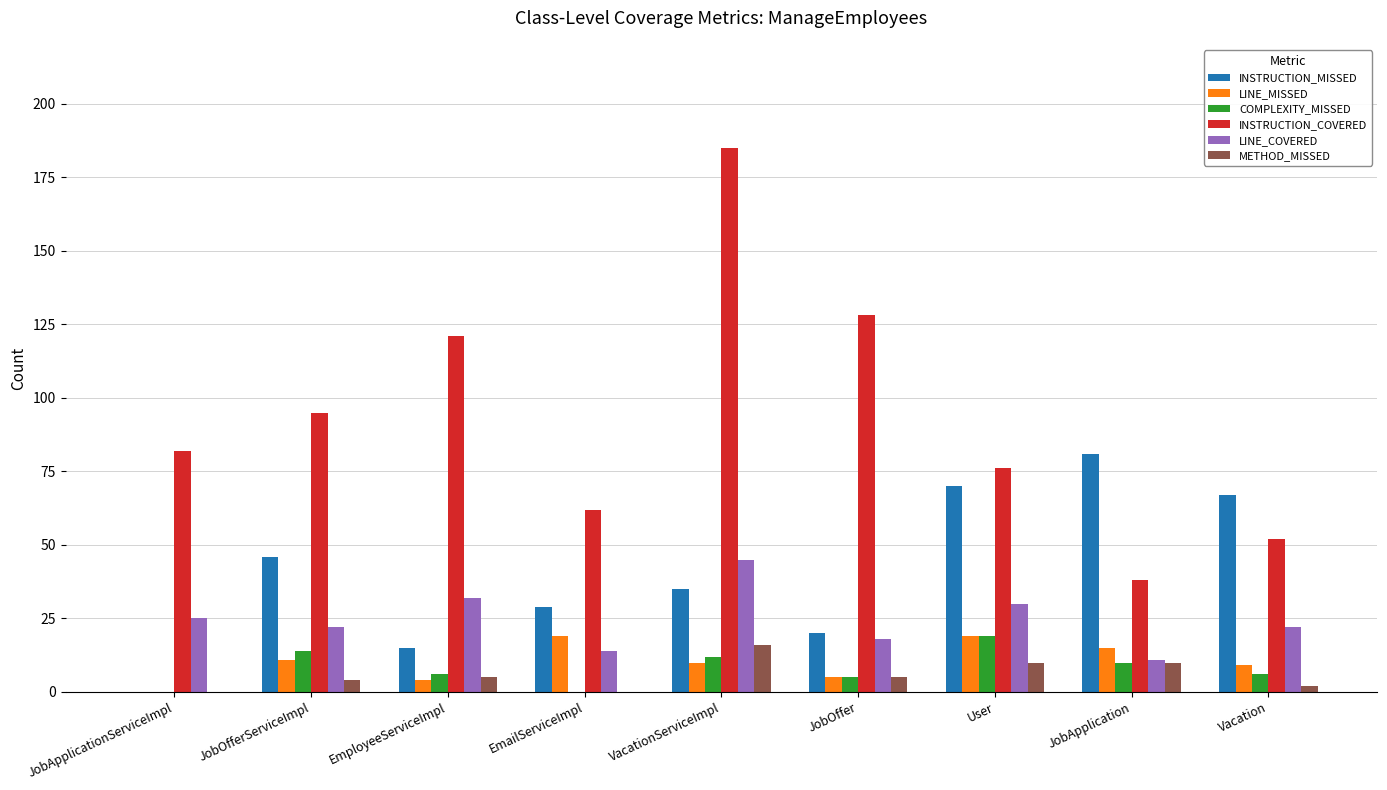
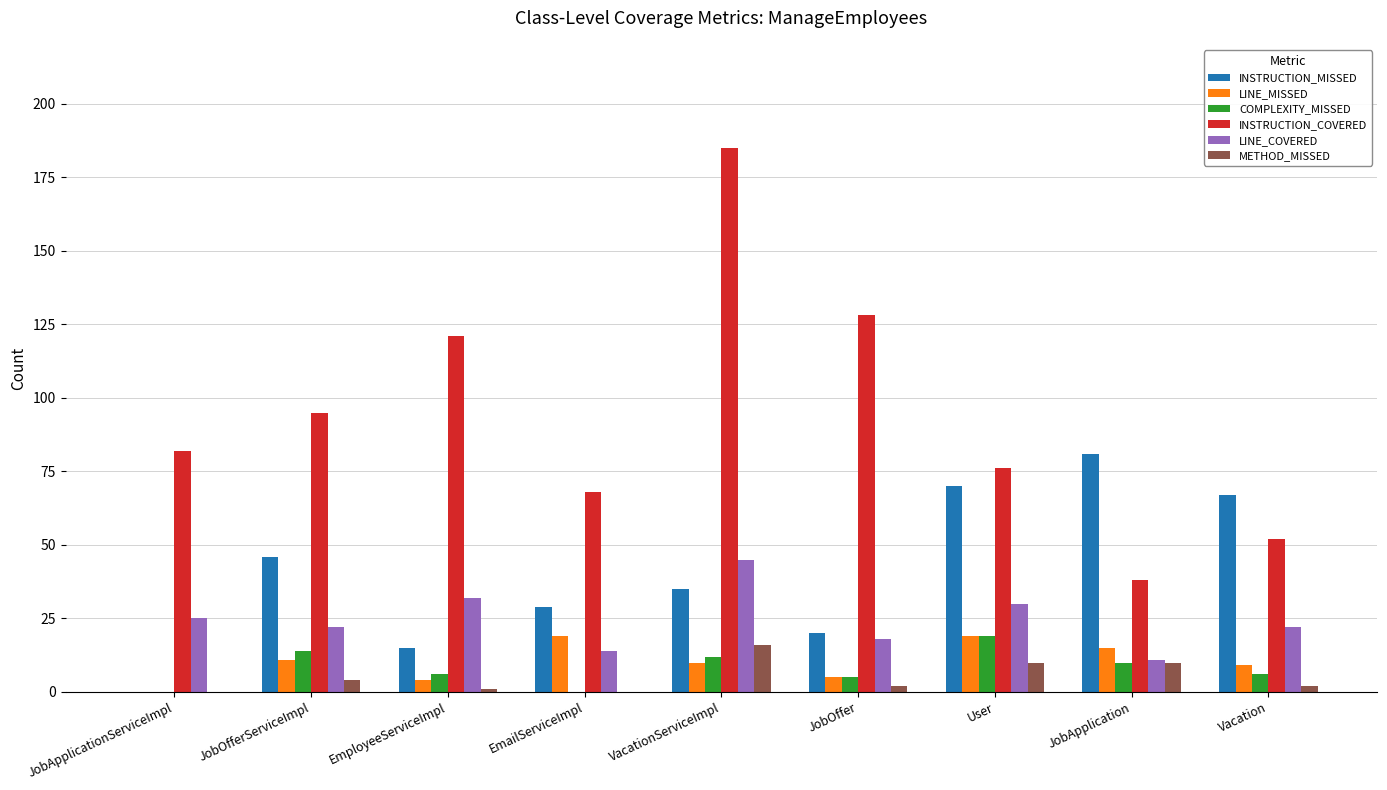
  {
    "INSTRUCTION_MISSED": {
      "JobApplicationServiceImpl": 0,
      "JobOfferServiceImpl": 46,
      "EmployeeServiceImpl": 15,
      "EmailServiceImpl": 29,
      "VacationServiceImpl": 35,
      "JobOffer": 20,
      "User": 70,
      "JobApplication": 81,
      "Vacation": 67
    },
    "LINE_MISSED": {
      "JobApplicationServiceImpl": 0,
      "JobOfferServiceImpl": 11,
      "EmployeeServiceImpl": 4,
      "EmailServiceImpl": 19,
      "VacationServiceImpl": 10,
      "JobOffer": 5,
      "User": 19,
      "JobApplication": 15,
      "Vacation": 9
    },
    "COMPLEXITY_MISSED": {
      "JobApplicationServiceImpl": 0,
      "JobOfferServiceImpl": 14,
      "EmployeeServiceImpl": 6,
      "EmailServiceImpl": 0,
      "VacationServiceImpl": 12,
      "JobOffer": 5,
      "User": 19,
      "JobApplication": 10,
      "Vacation": 6
    },
    "INSTRUCTION_COVERED": {
      "JobApplicationServiceImpl": 82,
      "JobOfferServiceImpl": 95,
      "EmployeeServiceImpl": 121,
-     "EmailServiceImpl": 62,
+     "EmailServiceImpl": 68,
      "VacationServiceImpl": 185,
      "JobOffer": 128,
      "User": 76,
      "JobApplication": 38,
      "Vacation": 52
    },
    "LINE_COVERED": {
      "JobApplicationServiceImpl": 25,
      "JobOfferServiceImpl": 22,
      "EmployeeServiceImpl": 32,
      "EmailServiceImpl": 14,
      "VacationServiceImpl": 45,
      "JobOffer": 18,
      "User": 30,
      "JobApplication": 11,
      "Vacation": 22
    },
    "METHOD_MISSED": {
      "JobApplicationServiceImpl": 0,
      "JobOfferServiceImpl": 4,
-     "EmployeeServiceImpl": 5,
+     "EmployeeServiceImpl": 1,
      "EmailServiceImpl": 0,
      "VacationServiceImpl": 16,
-     "JobOffer": 5,
+     "JobOffer": 2,
      "User": 10,
      "JobApplication": 10,
      "Vacation": 2
    }
  }
